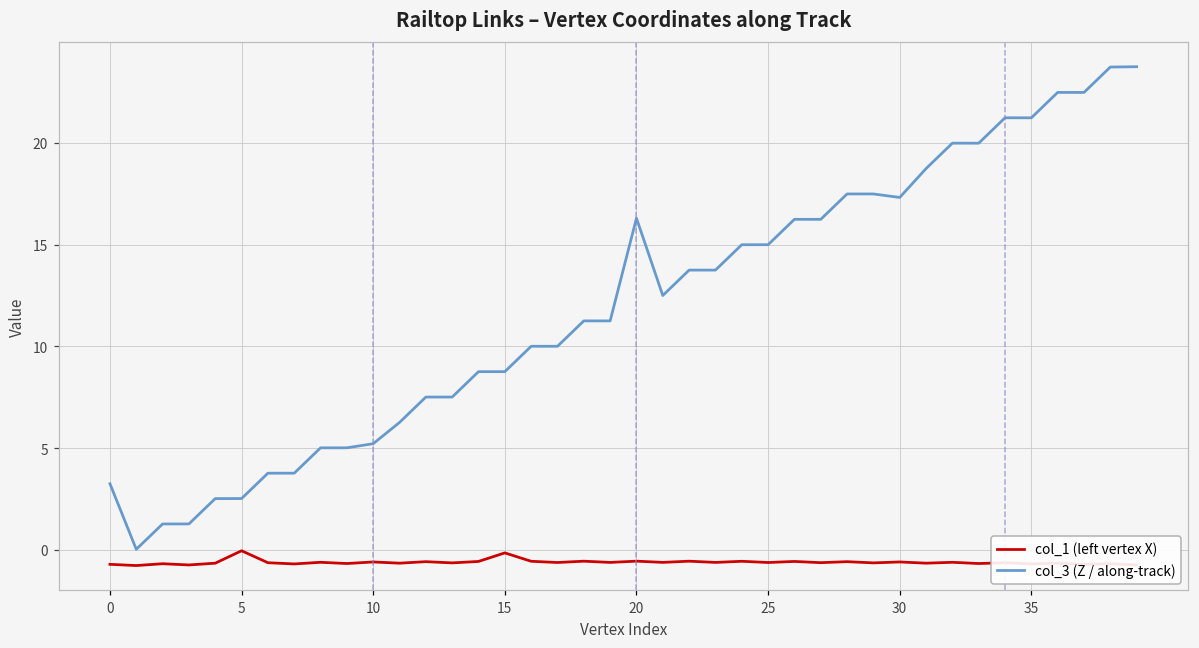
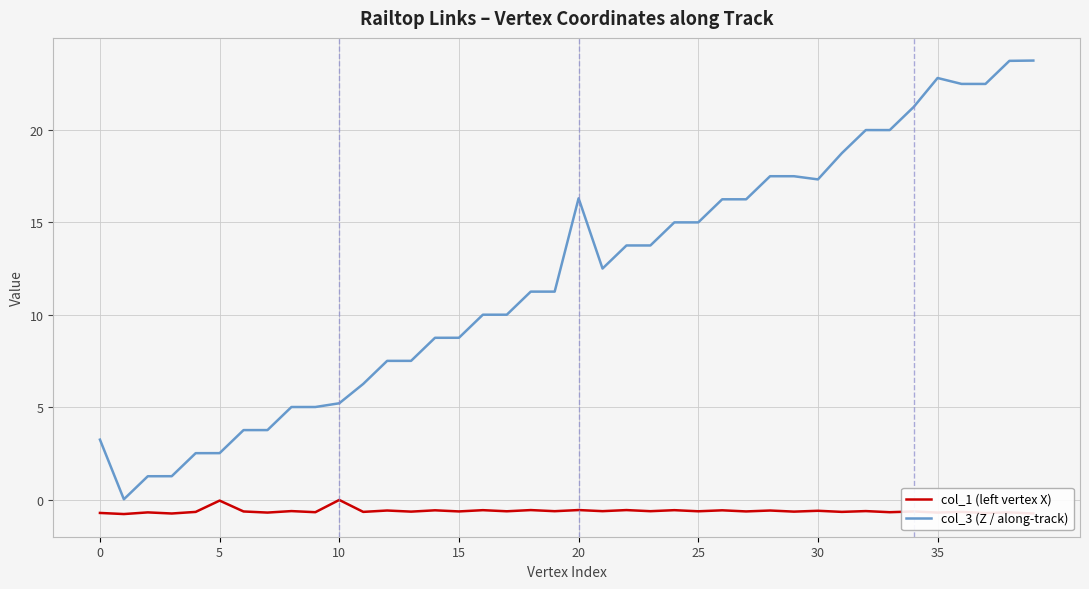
  {
    "col_1 (left vertex X)": {
      "0": -0.7,
      "5": -0.1,
-     "10": -0.6,
-     "15": -0.2,
+     "10": 0.0,
+     "15": -0.6,
      "20": -0.6,
      "25": -0.6,
      "30": -0.6
    },
    "col_3 (Z / along-track)": {
      "0": 3.2,
      "5": 2.5,
      "10": 5.2,
      "15": 8.8,
      "20": 16.3,
      "25": 15.0,
      "30": 17.3,
-     "35": 21.2
+     "35": 22.8
    }
  }
